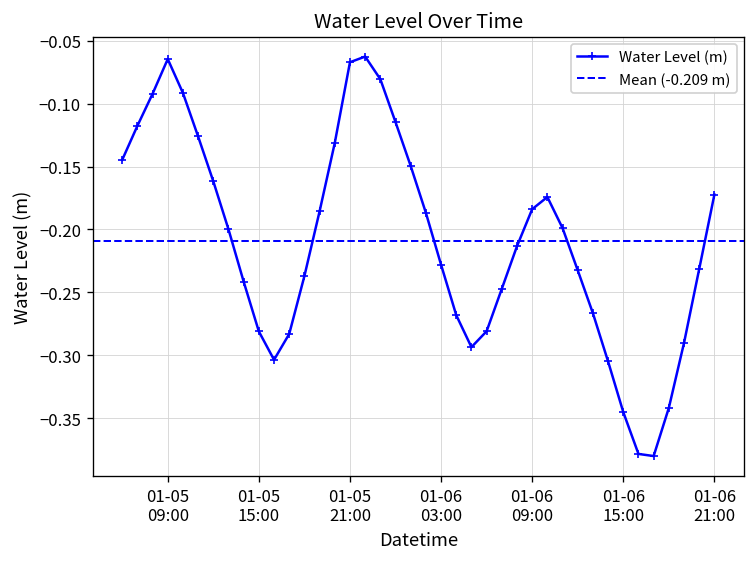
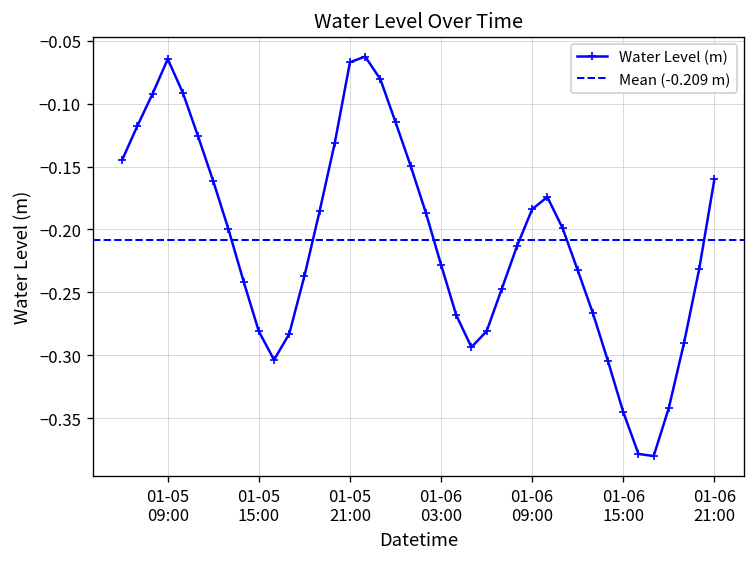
  {
    "01-05 09:00": -0.064,
    "01-05 15:00": -0.281,
    "01-05 21:00": -0.067,
    "01-06 03:00": -0.228,
    "01-06 09:00": -0.184,
    "01-06 15:00": -0.345,
-   "01-06 21:00": -0.172
+   "01-06 21:00": -0.160
  }
